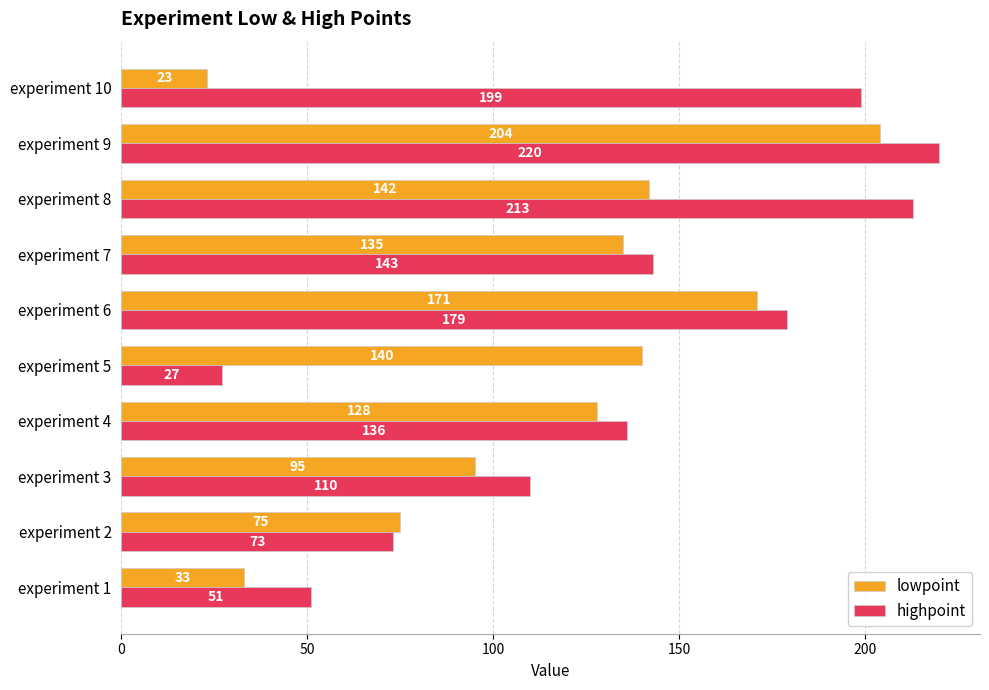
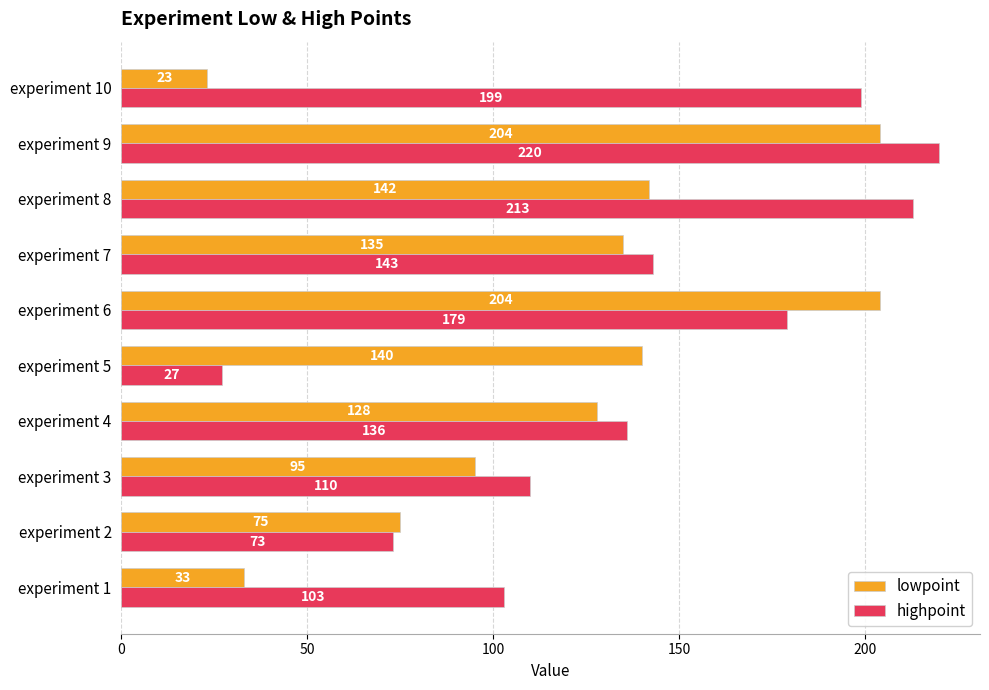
  {
    "lowpoint": {
      "experiment 10": 23,
      "experiment 9": 204,
      "experiment 8": 142,
      "experiment 7": 135,
-     "experiment 6": 171,
+     "experiment 6": 204,
      "experiment 5": 140,
      "experiment 4": 128,
      "experiment 3": 95,
      "experiment 2": 75,
      "experiment 1": 33
    },
    "highpoint": {
      "experiment 10": 199,
      "experiment 9": 220,
      "experiment 8": 213,
      "experiment 7": 143,
      "experiment 6": 179,
      "experiment 5": 27,
      "experiment 4": 136,
      "experiment 3": 110,
      "experiment 2": 73,
-     "experiment 1": 51
+     "experiment 1": 103
    }
  }
